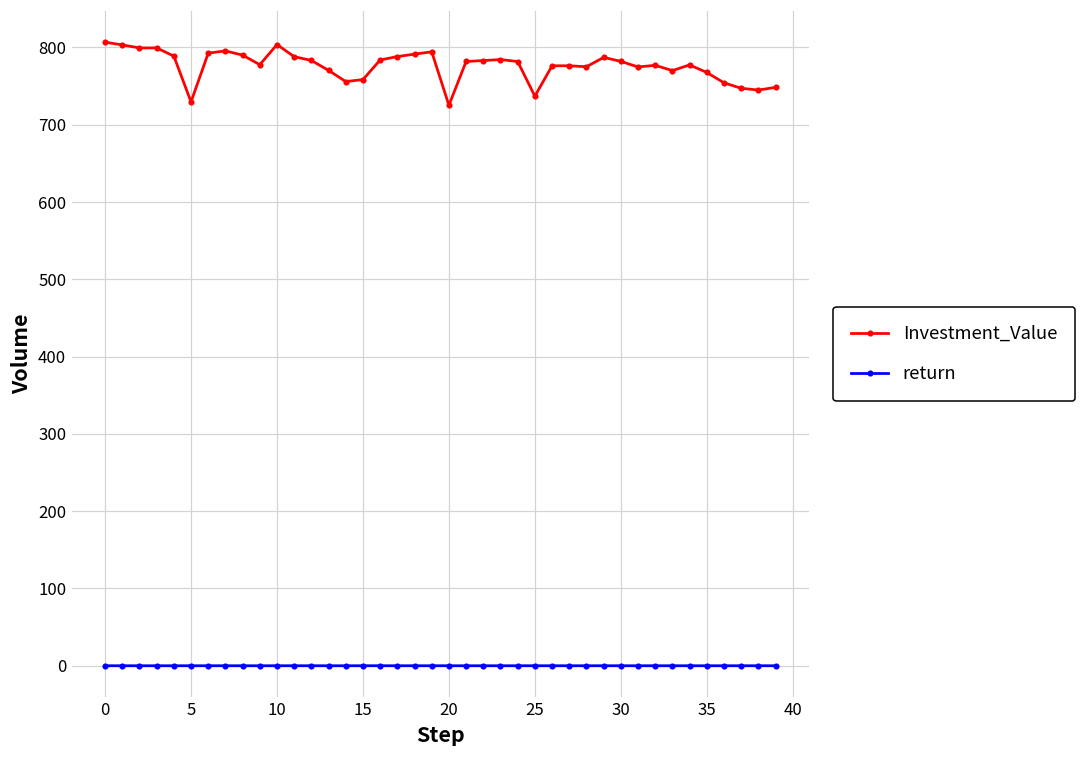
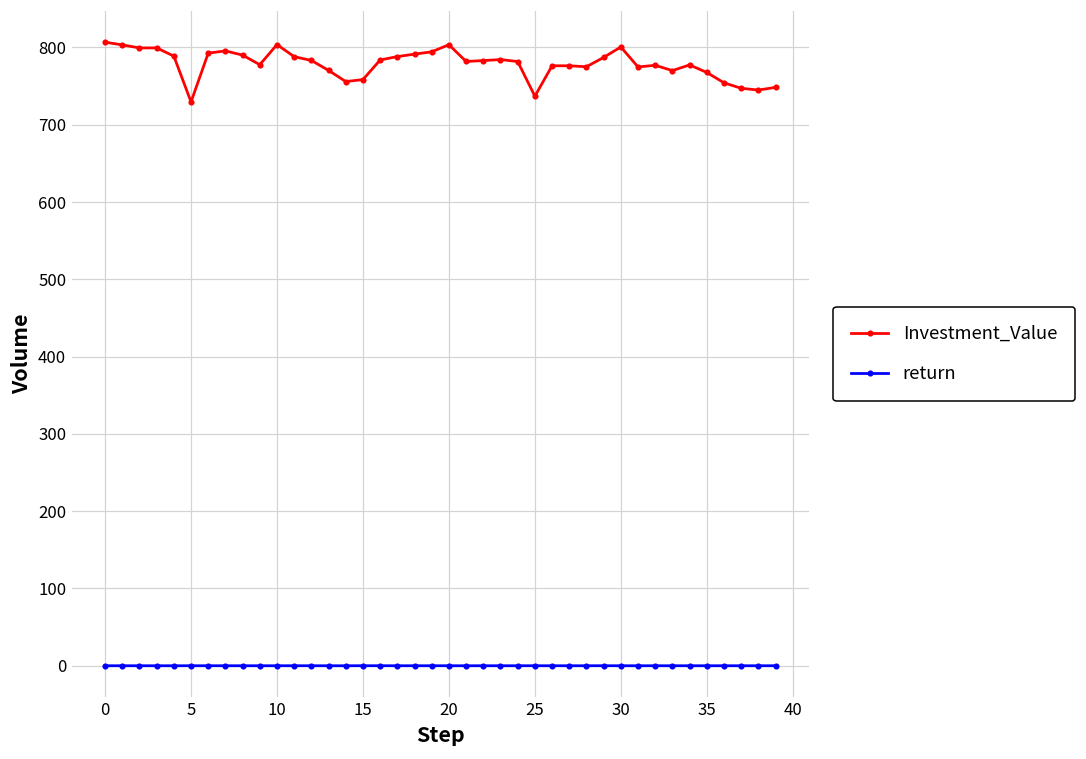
  {
    "Investment_Value": {
      "0": 810,
      "5": 730,
      "10": 800,
      "15": 760,
-     "20": 730,
+     "20": 800,
      "25": 740,
-     "30": 780,
+     "30": 800,
      "35": 770
    },
    "return": {
      "0": 0,
      "5": 0,
      "10": 0,
      "15": 0,
      "20": 0,
      "25": 0,
      "30": 0,
      "35": 0
    }
  }
